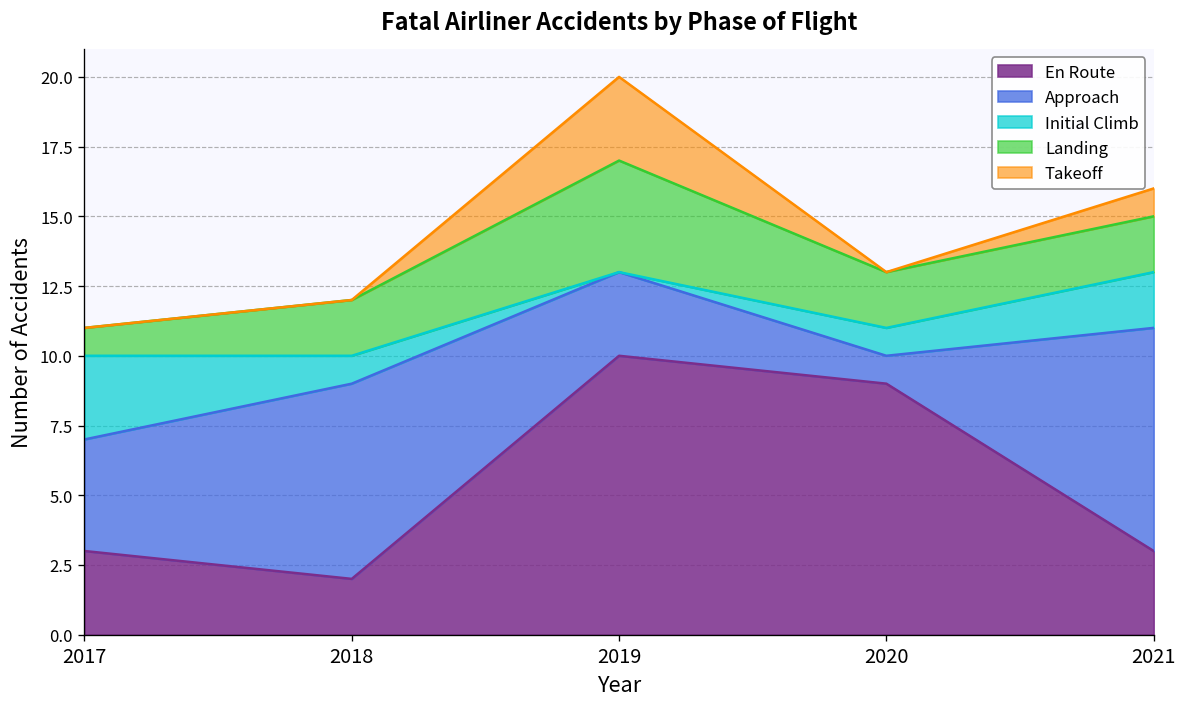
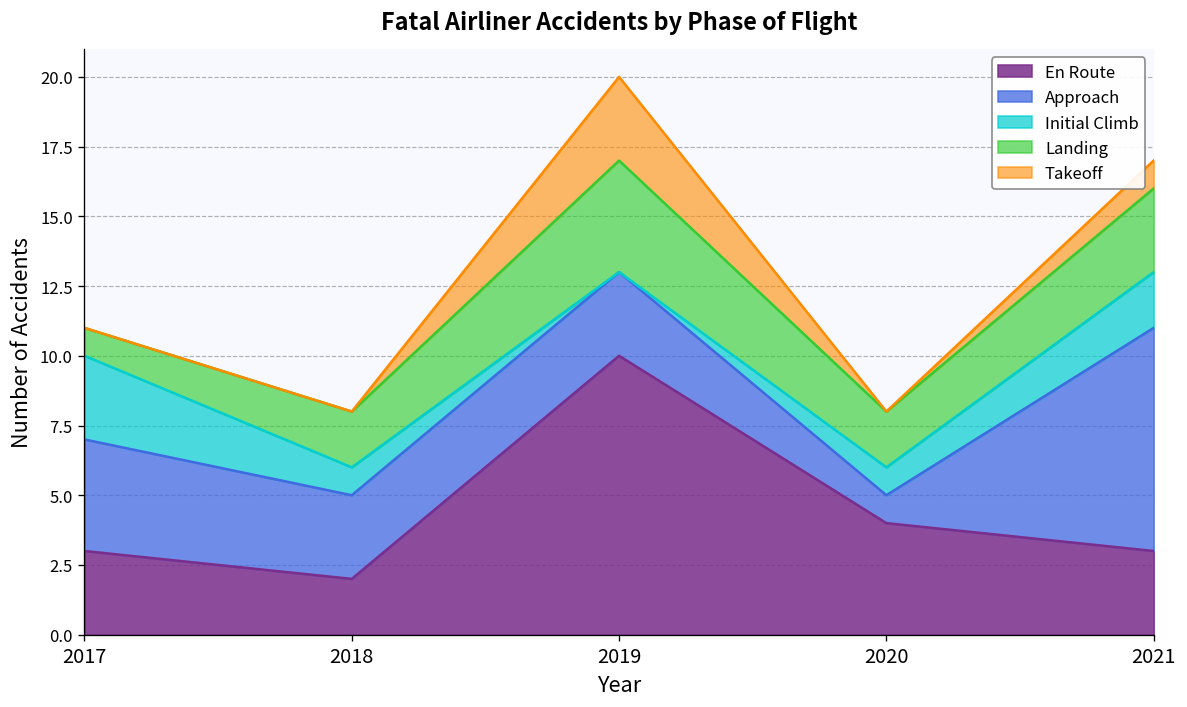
  {
    "En Route": {
      "2017": 3,
      "2018": 2,
      "2019": 10,
-     "2020": 9,
+     "2020": 4,
      "2021": 3
    },
    "Approach": {
      "2017": 4,
-     "2018": 7,
+     "2018": 3,
      "2020": 1,
      "2021": 8
    },
    "Initial Climb": {
      "2017": 3,
      "2018": 1,
      "2020": 1,
      "2021": 2
    },
    "Landing": {
      "2019": 4,
-     "2021": 2
+     "2021": 3
    },
    "Takeoff": {
      "2019": 3,
      "2021": 1
    }
  }
